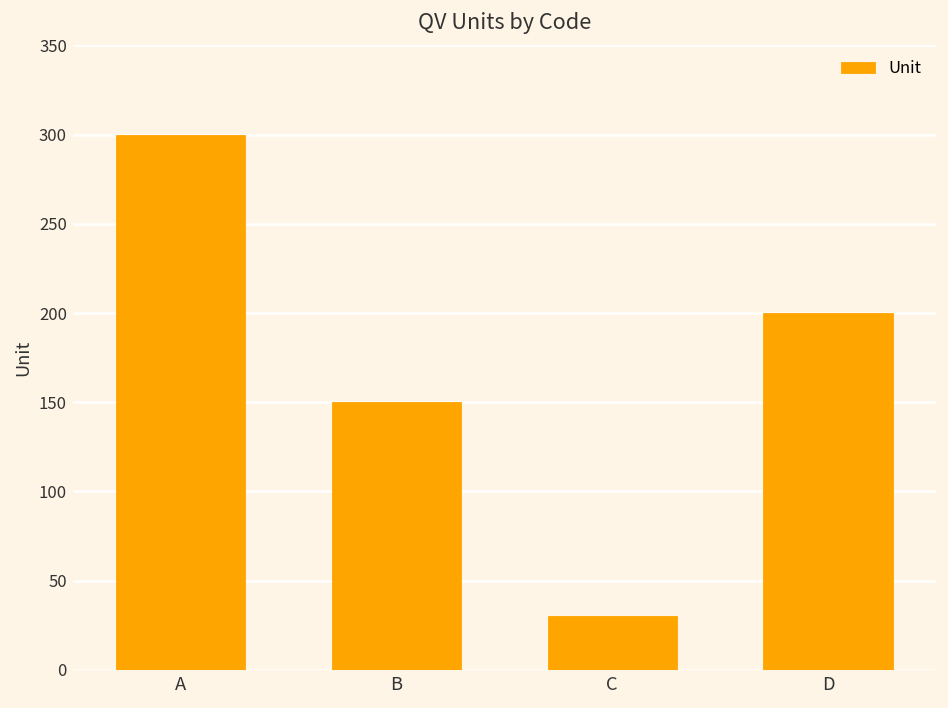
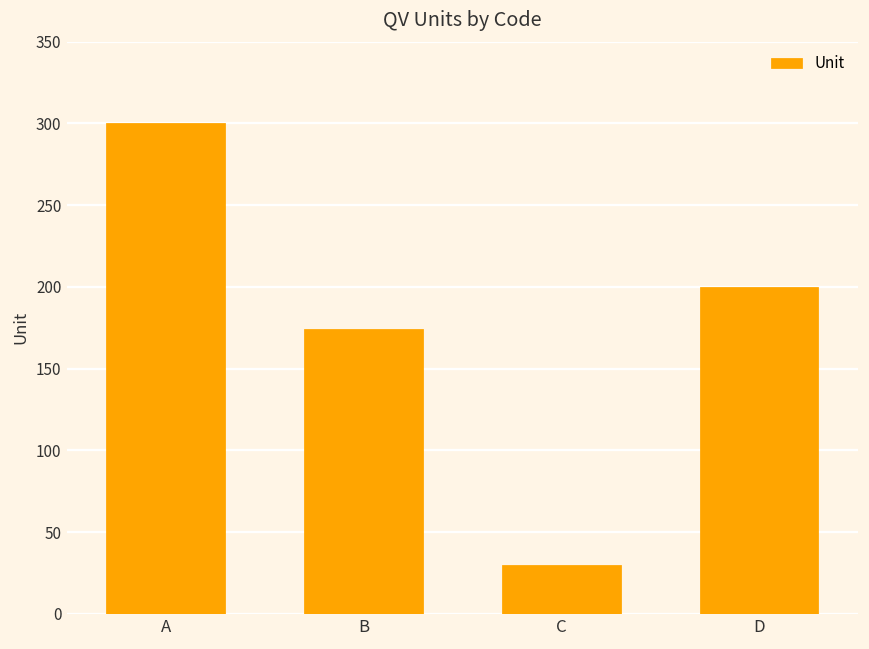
  {
    "A": 300,
-   "B": 150,
+   "B": 174,
    "C": 30,
    "D": 200
  }
